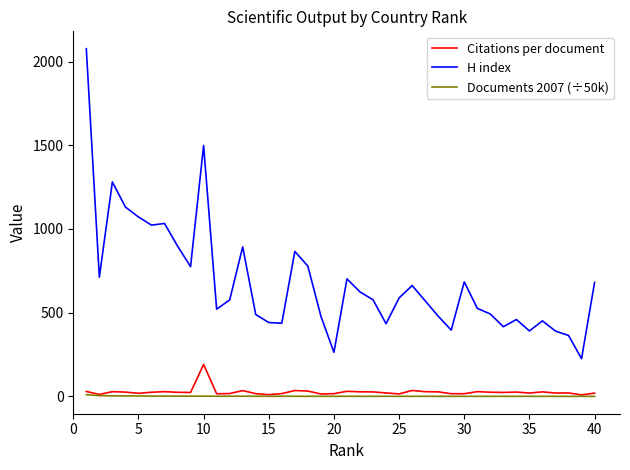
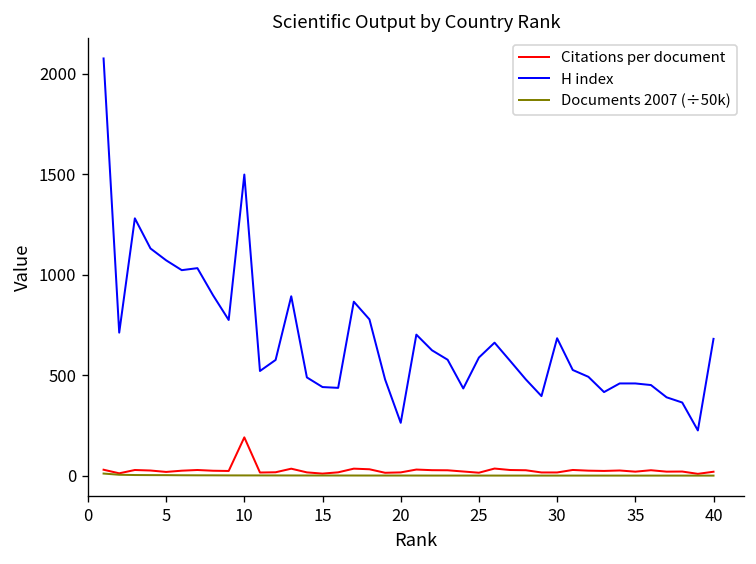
  {
    "Citations per document": {
      "5": 20,
      "10": 190,
      "20": 20,
      "30": 20,
      "35": 20,
      "40": 20
    },
    "H index": {
      "5": 1070,
      "10": 1500,
      "15": 440,
      "20": 260,
      "25": 590,
      "30": 680,
-     "35": 390,
+     "35": 460,
      "40": 680
    },
    "Documents 2007 (÷50k)": {
      "5": 0,
      "10": 0,
      "20": 0,
      "30": 0,
      "35": 0,
      "40": 0
    }
  }
